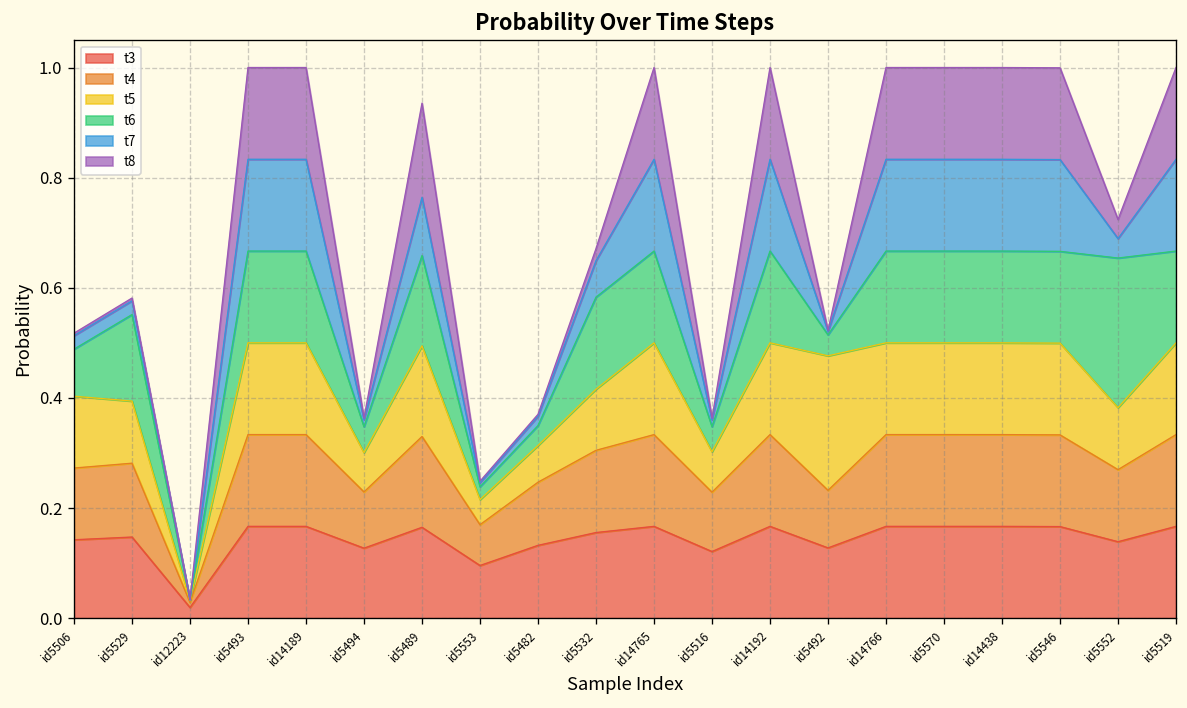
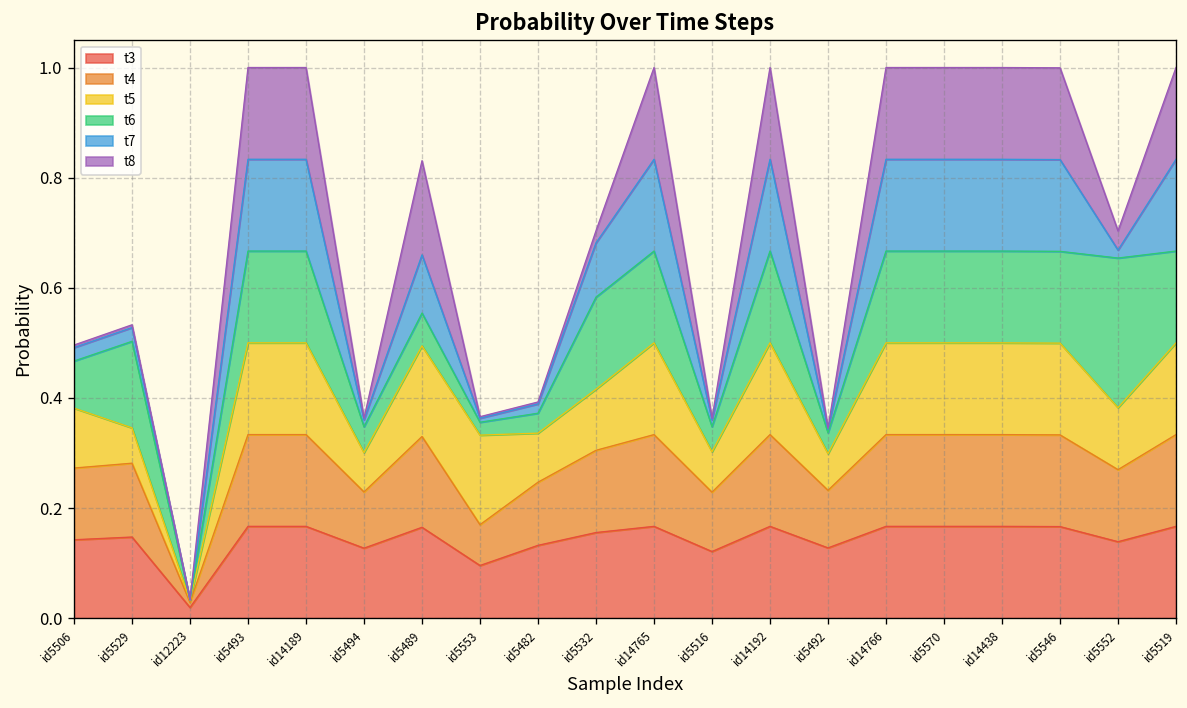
  {
    "t5": {
-     "id5506": 0.13,
-     "id5529": 0.11,
+     "id5506": 0.11,
+     "id5529": 0.06,
      "id5493": 0.17,
      "id14189": 0.17,
      "id5494": 0.07,
      "id5489": 0.16,
-     "id5553": 0.05,
-     "id5482": 0.07,
+     "id5553": 0.16,
+     "id5482": 0.09,
      "id5532": 0.11,
      "id14765": 0.17,
      "id5516": 0.07,
      "id14192": 0.17,
-     "id5492": 0.24,
+     "id5492": 0.07,
      "id14766": 0.17,
      "id5570": 0.17,
      "id14438": 0.17,
      "id5546": 0.17,
      "id5552": 0.11,
      "id5519": 0.17
    },
    "t6": {
      "id5506": 0.09,
      "id5529": 0.16,
      "id5493": 0.17,
      "id14189": 0.17,
      "id5494": 0.05,
-     "id5489": 0.16,
+     "id5489": 0.06,
      "id5553": 0.02,
      "id5482": 0.04,
      "id5532": 0.17,
      "id14765": 0.17,
      "id5516": 0.05,
      "id14192": 0.17,
      "id5492": 0.04,
      "id14766": 0.17,
      "id5570": 0.17,
      "id14438": 0.17,
      "id5546": 0.17,
      "id5552": 0.27,
      "id5519": 0.17
    },
    "t7": {
      "id5493": 0.17,
      "id14189": 0.17,
      "id5489": 0.11,
-     "id5532": 0.07,
+     "id5532": 0.10,
      "id14765": 0.17,
      "id14192": 0.17,
      "id14766": 0.17,
      "id5570": 0.17,
      "id14438": 0.17,
      "id5546": 0.17,
-     "id5552": 0.04,
+     "id5552": 0.01,
      "id5519": 0.17
    },
    "t8": {
      "id5493": 0.17,
      "id14189": 0.17,
      "id5489": 0.17,
      "id5532": 0.02,
      "id14765": 0.17,
      "id14192": 0.17,
      "id14766": 0.17,
      "id5570": 0.17,
      "id14438": 0.17,
      "id5546": 0.17,
      "id5552": 0.03,
      "id5519": 0.17
    }
  }
